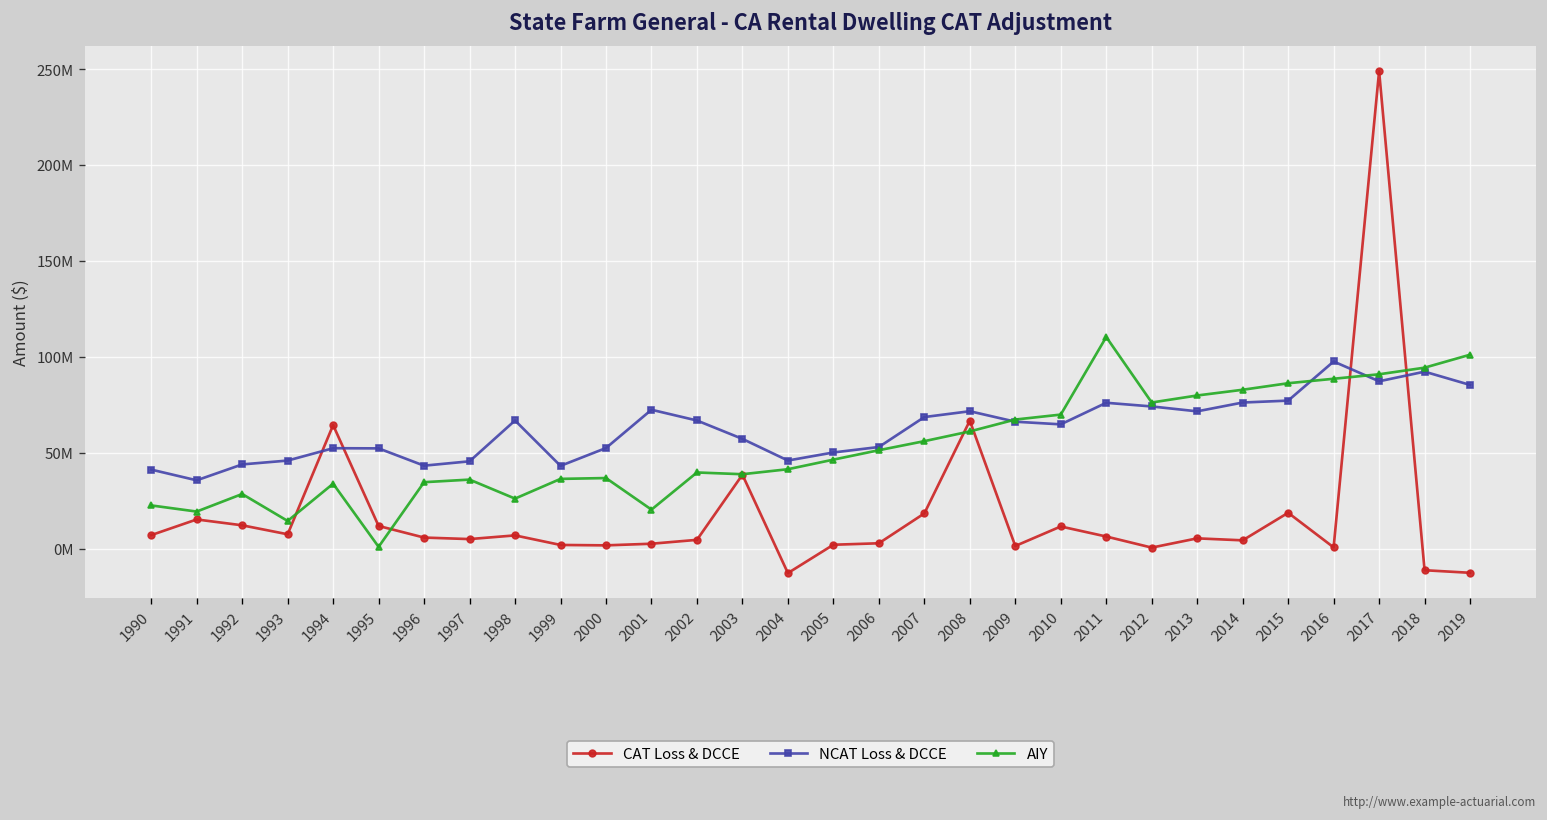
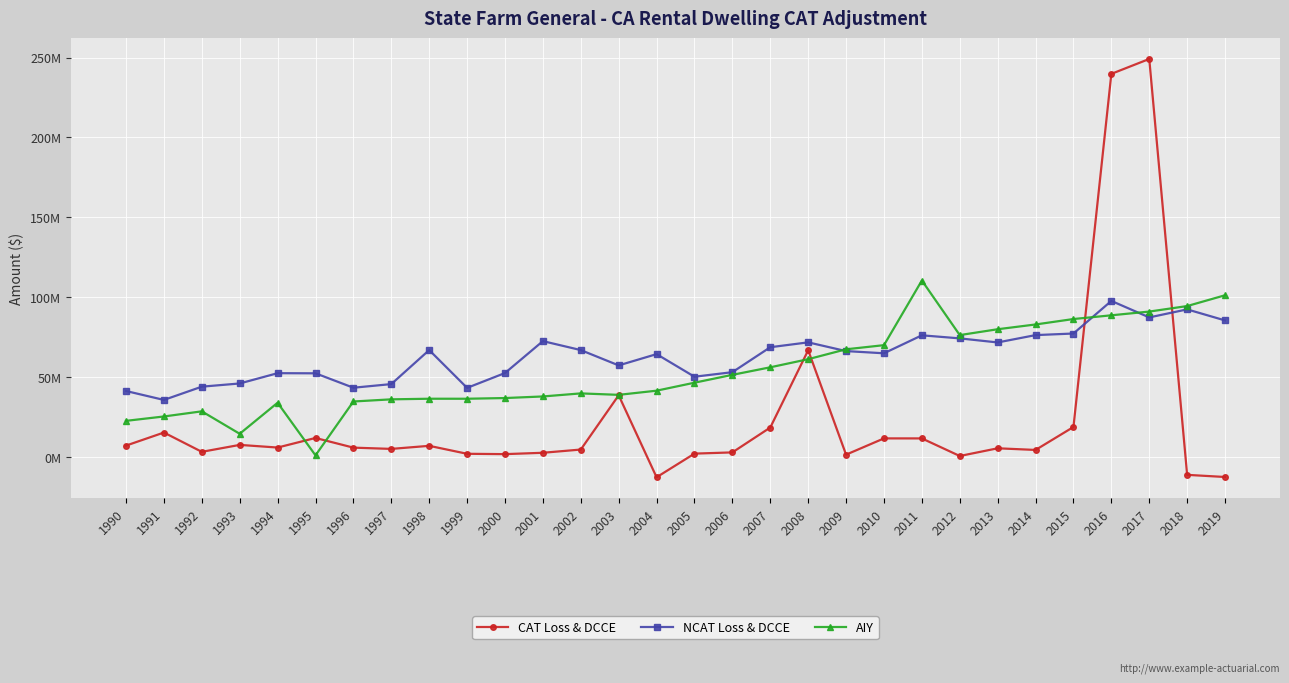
  {
    "CAT Loss & DCCE": {
      "1990": 7000000,
      "1991": 15000000,
-     "1992": 12000000,
+     "1992": 3000000,
      "1993": 8000000,
-     "1994": 65000000,
+     "1994": 6000000,
      "1995": 12000000,
      "1996": 6000000,
      "1997": 5000000,
      "1998": 7000000,
      "1999": 2000000,
      "2000": 2000000,
      "2001": 3000000,
      "2002": 5000000,
      "2004": -13000000,
      "2005": 2000000,
      "2006": 3000000,
      "2007": 19000000,
      "2008": 67000000,
      "2009": 2000000,
      "2010": 12000000,
-     "2011": 6000000,
+     "2011": 12000000,
      "2012": 1000000,
      "2013": 6000000,
      "2014": 4000000,
      "2015": 19000000,
-     "2016": 1000000,
+     "2016": 240000000,
      "2017": 249000000,
      "2018": -11000000,
      "2019": -12000000
    },
    "NCAT Loss & DCCE": {
      "1990": 41000000,
      "1991": 36000000,
      "1992": 44000000,
      "1993": 46000000,
      "1994": 53000000,
      "1995": 52000000,
      "1996": 43000000,
      "1997": 46000000,
      "1998": 67000000,
      "1999": 43000000,
      "2000": 53000000,
      "2001": 73000000,
      "2002": 67000000,
      "2003": 57000000,
-     "2004": 46000000,
+     "2004": 64000000,
      "2005": 50000000,
      "2006": 53000000,
      "2007": 69000000,
      "2008": 72000000,
      "2010": 65000000,
      "2011": 76000000,
      "2012": 74000000,
      "2013": 72000000,
      "2014": 76000000,
      "2015": 77000000,
      "2016": 98000000,
      "2017": 87000000,
      "2018": 92000000,
      "2019": 86000000
    },
    "AIY": {
      "1990": 23000000,
-     "1991": 19000000,
+     "1991": 25000000,
      "1992": 29000000,
      "1993": 15000000,
      "1994": 34000000,
      "1995": 1000000,
      "1996": 35000000,
      "1997": 36000000,
-     "1998": 26000000,
+     "1998": 37000000,
      "1999": 37000000,
      "2000": 37000000,
-     "2001": 20000000,
+     "2001": 38000000,
      "2002": 40000000,
      "2004": 42000000,
      "2005": 47000000,
      "2006": 51000000,
      "2007": 56000000,
      "2008": 61000000,
      "2010": 70000000,
      "2011": 110000000,
      "2012": 76000000,
      "2013": 80000000,
      "2014": 83000000,
      "2015": 86000000,
      "2016": 89000000,
      "2017": 91000000,
      "2018": 94000000,
      "2019": 101000000
    }
  }
